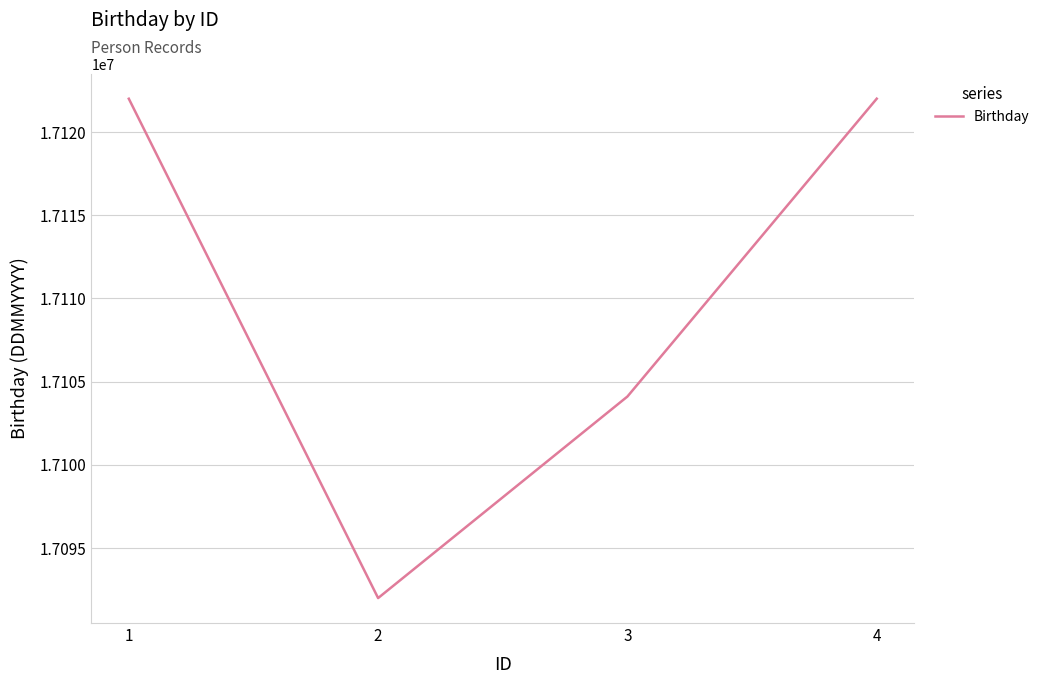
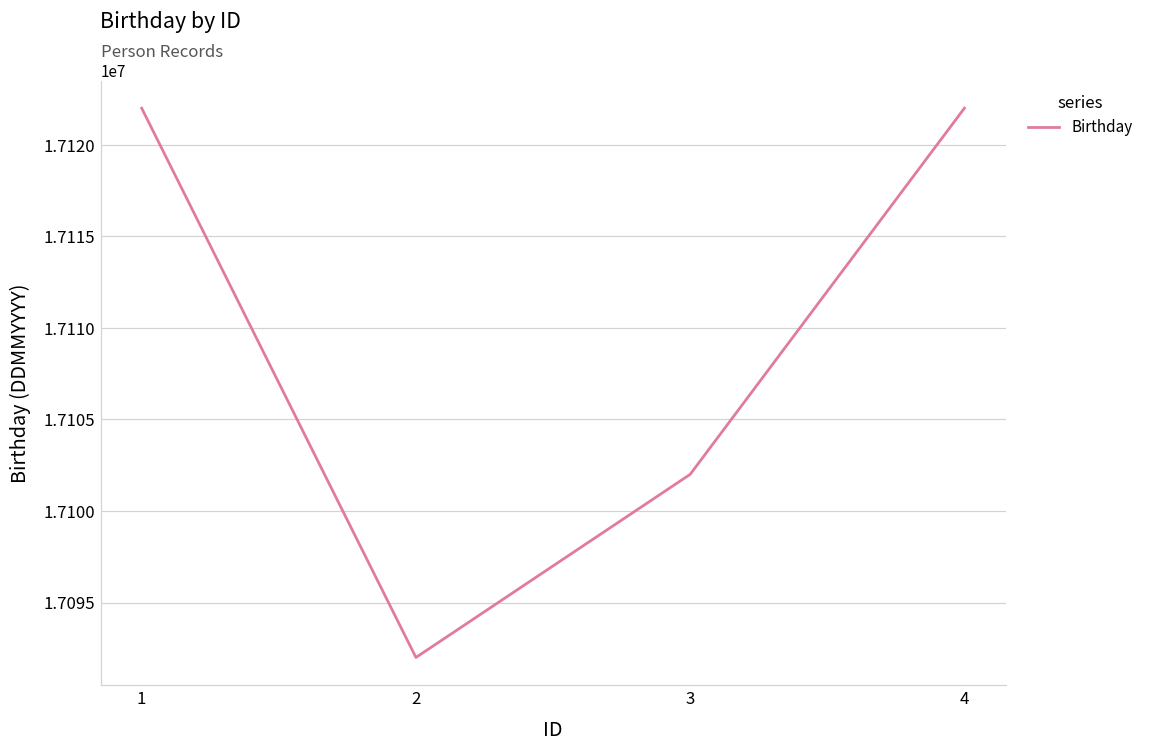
  {
    "1": 17122000,
    "2": 17092000,
-   "3": 17104100,
+   "3": 17102000,
    "4": 17122000
  }
